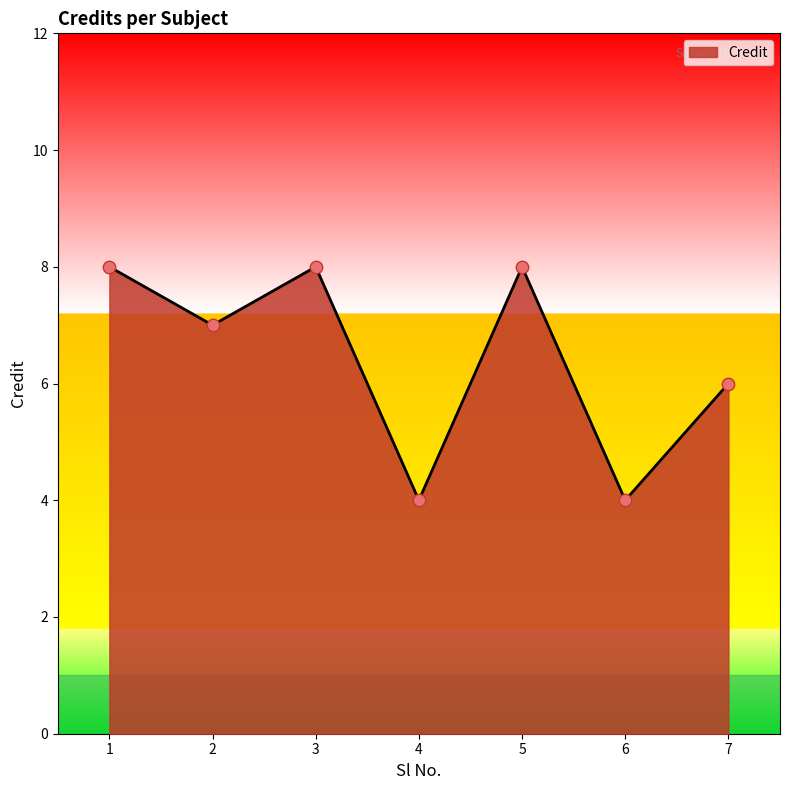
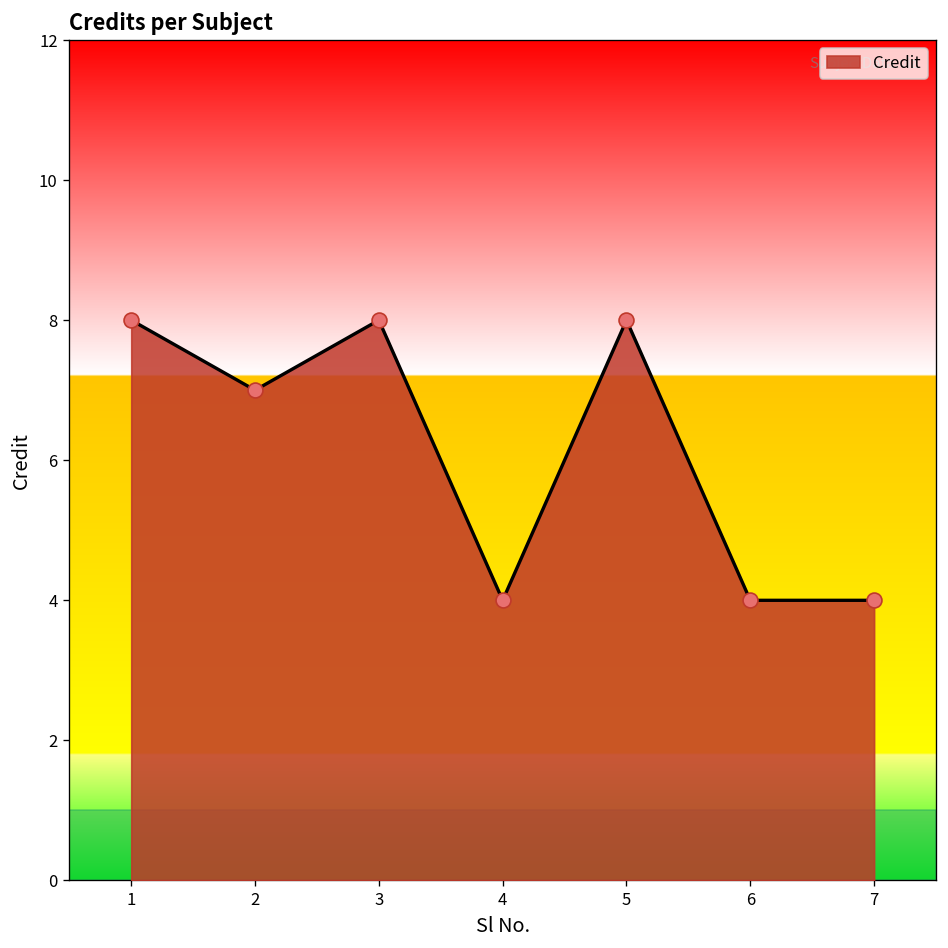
  {
    "1": 8,
    "2": 7,
    "3": 8,
    "4": 4,
    "5": 8,
    "6": 4,
-   "7": 6
+   "7": 4
  }
